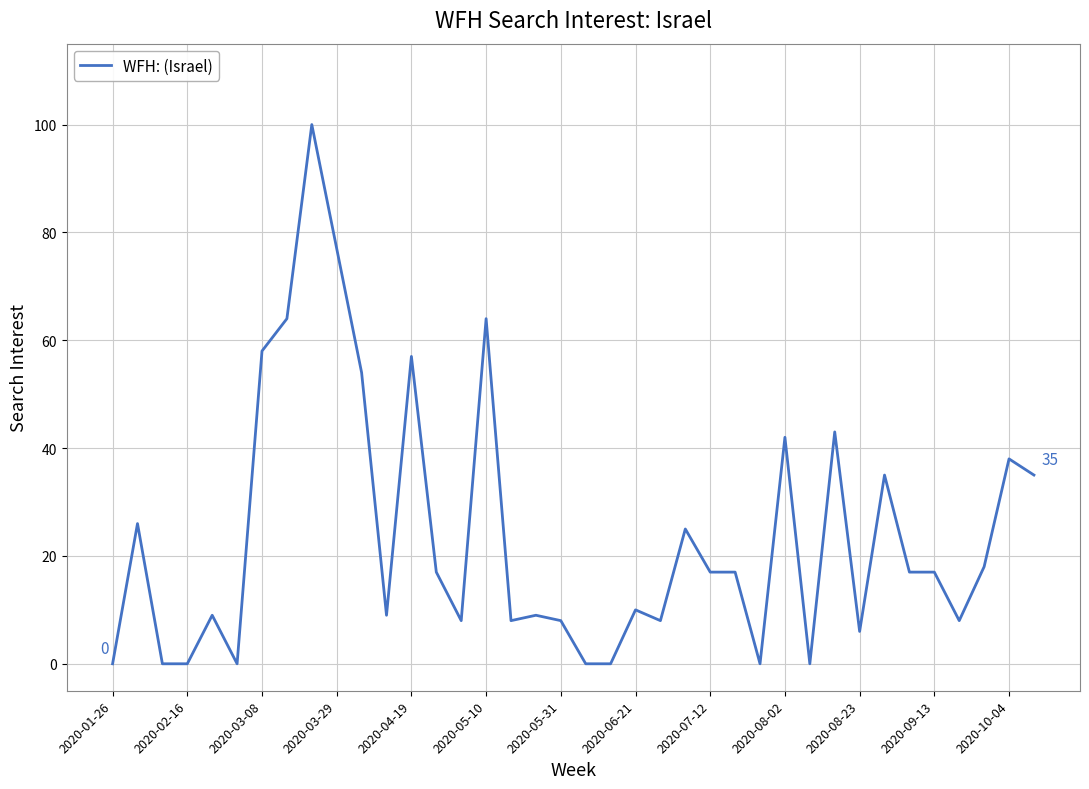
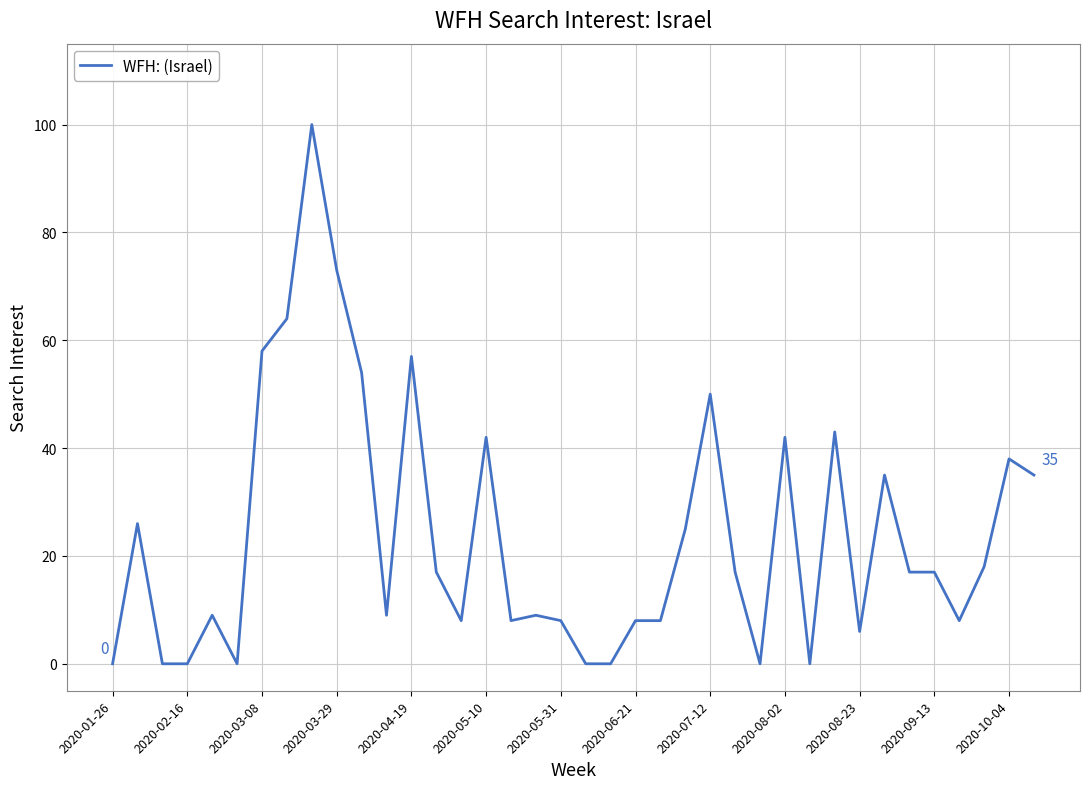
  {
    "2020-02-16": 0,
    "2020-03-08": 58,
-   "2020-03-29": 77,
+   "2020-03-29": 73,
    "2020-04-19": 57,
-   "2020-05-10": 64,
+   "2020-05-10": 42,
    "2020-05-31": 8,
-   "2020-06-21": 10,
-   "2020-07-12": 17,
+   "2020-06-21": 8,
+   "2020-07-12": 50,
    "2020-08-02": 42,
    "2020-08-23": 6,
    "2020-09-13": 17,
    "2020-10-04": 38
  }
